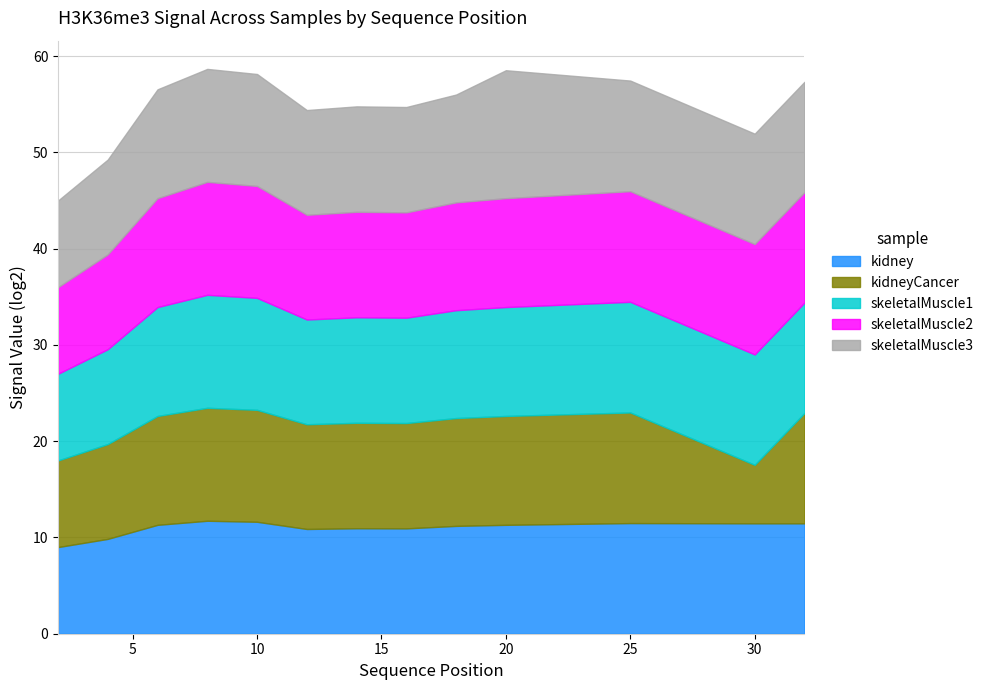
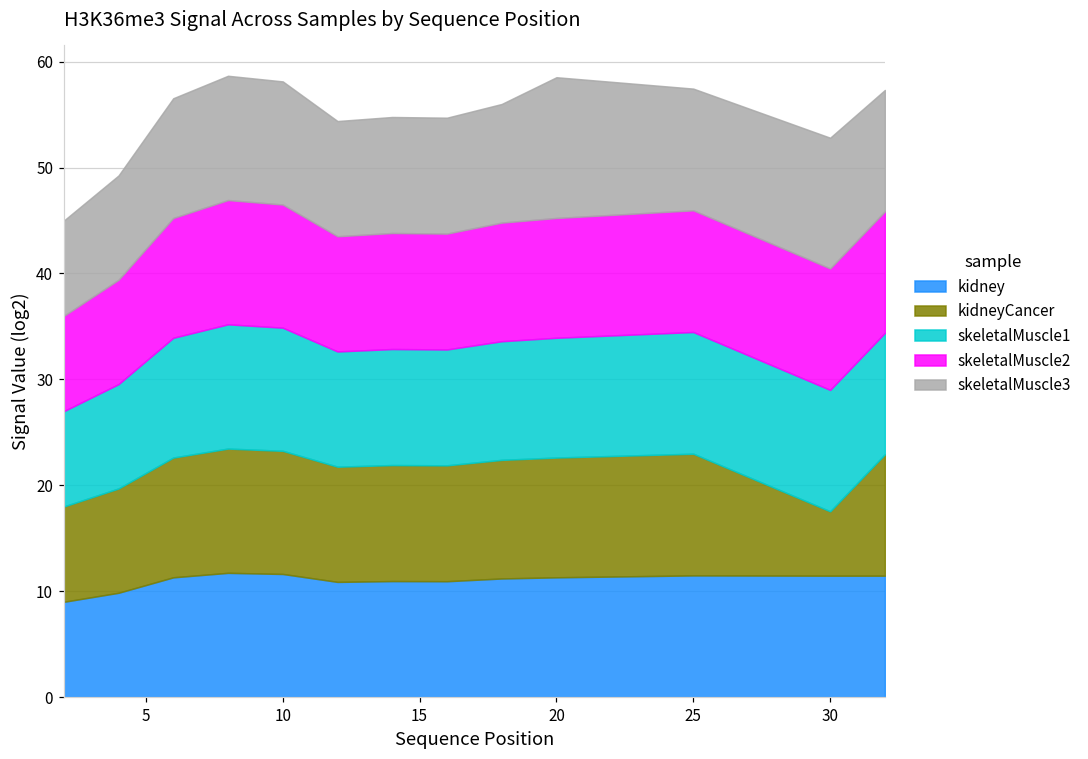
  {
    "kidney": {
      "10": 12,
      "20": 11,
      "25": 11,
      "30": 11
    },
    "kidneyCancer": {
      "10": 12,
      "20": 11,
      "25": 11,
      "30": 6
    },
    "skeletalMuscle1": {
      "10": 12,
      "20": 11,
      "25": 11,
      "30": 11
    },
    "skeletalMuscle2": {
      "10": 12,
      "20": 11,
      "25": 11,
      "30": 11
    },
    "skeletalMuscle3": {
      "10": 12,
      "20": 13,
      "25": 11,
-     "30": 11
+     "30": 12
    }
  }
